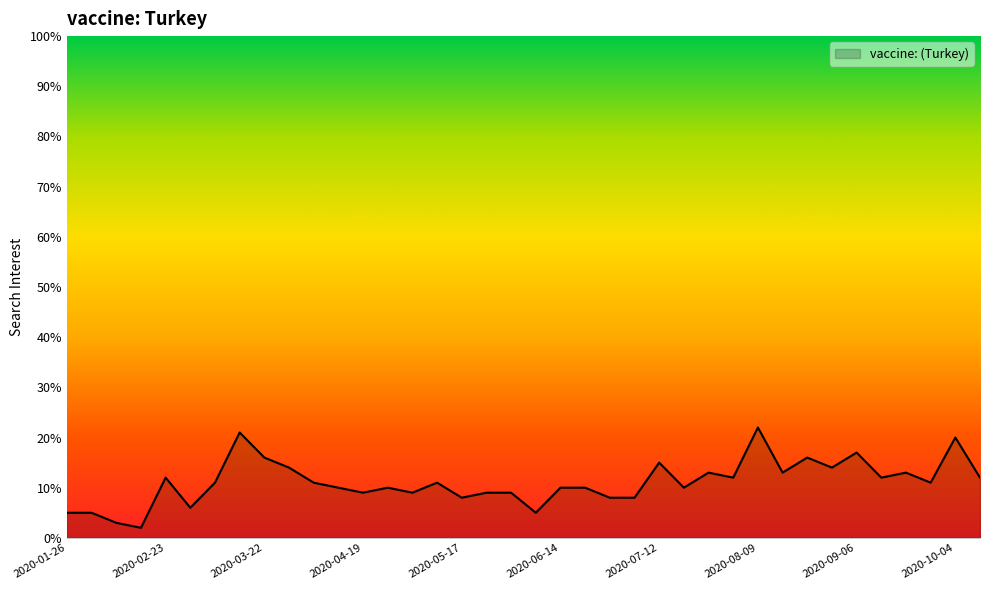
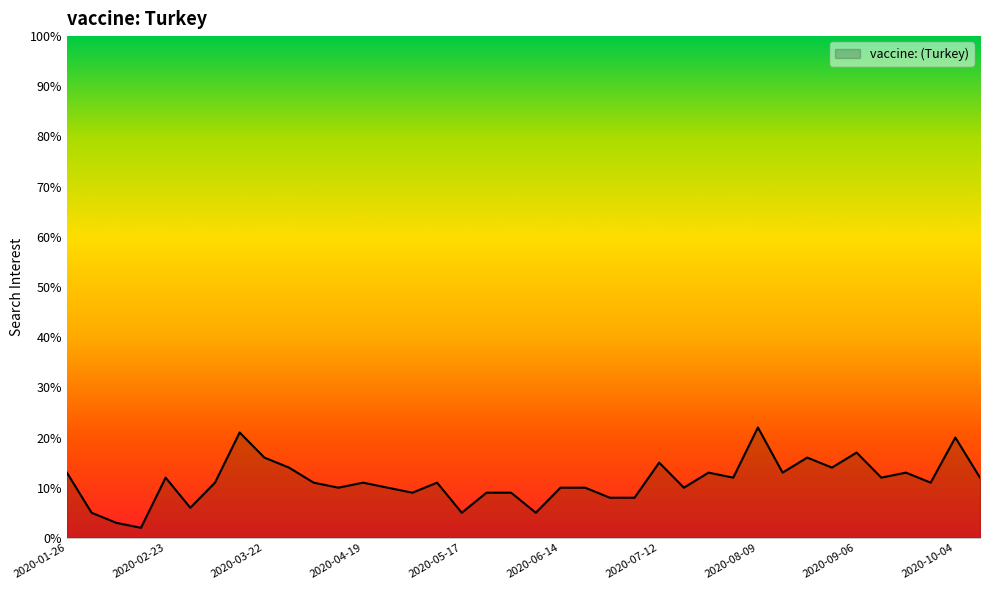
  {
-   "2020-01-26": "5%",
+   "2020-01-26": "13%",
    "2020-02-23": "12%",
    "2020-03-22": "16%",
-   "2020-04-19": "9%",
-   "2020-05-17": "8%",
+   "2020-04-19": "11%",
+   "2020-05-17": "5%",
    "2020-06-14": "10%",
    "2020-07-12": "15%",
    "2020-08-09": "22%",
    "2020-09-06": "17%",
    "2020-10-04": "20%"
  }
